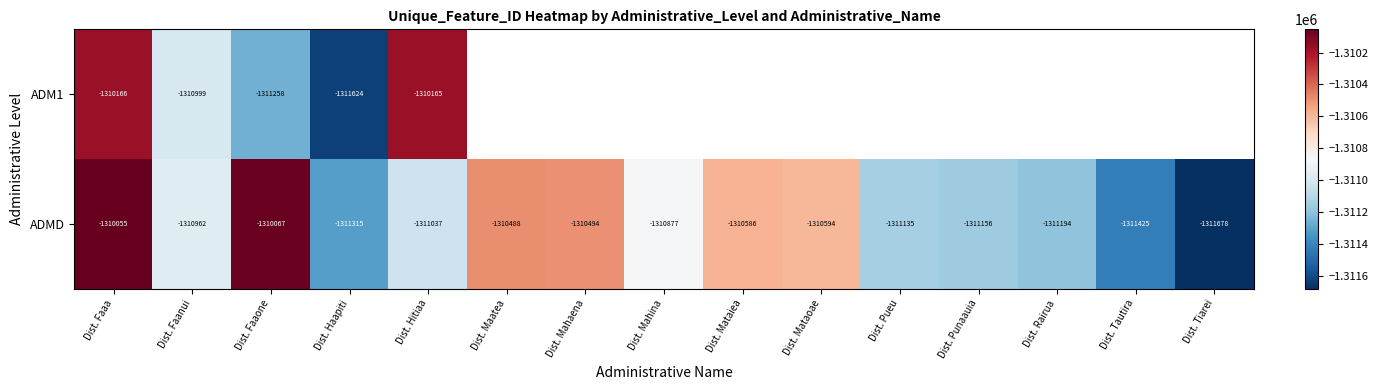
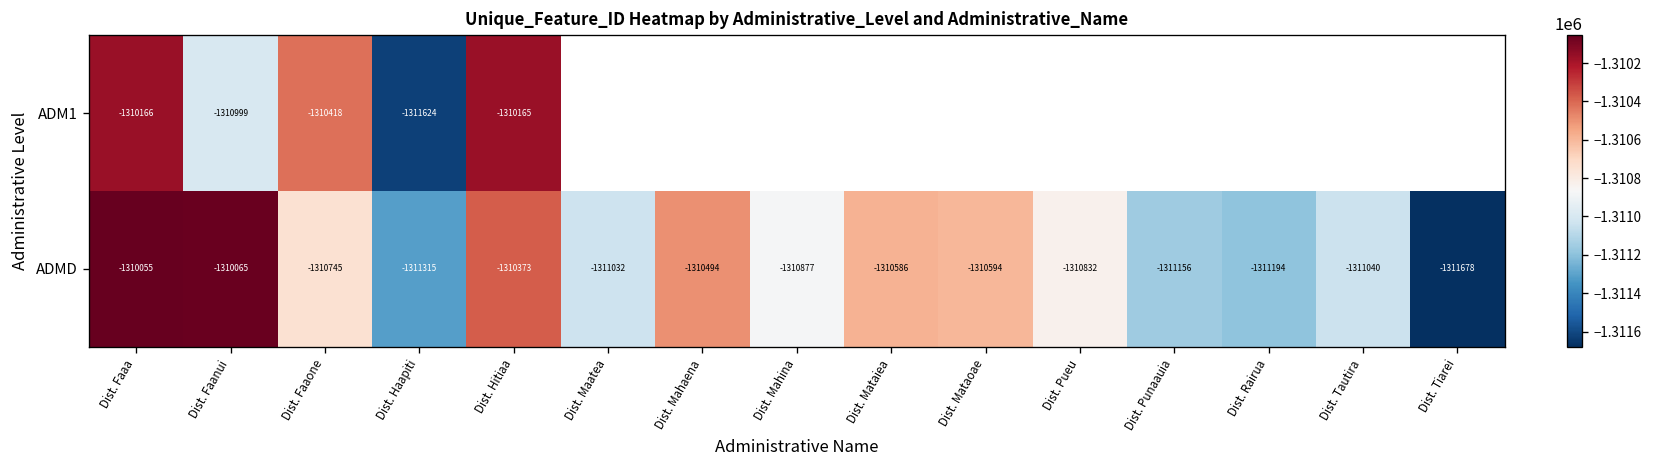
  {
    "ADM1": {
      "Dist. Faaa": -1310166,
      "Dist. Faanui": -1310999,
-     "Dist. Faaone": -1311258,
+     "Dist. Faaone": -1310418,
      "Dist. Haapiti": -1311624,
      "Dist. Hitiaa": -1310165
    },
    "ADMD": {
      "Dist. Faaa": -1310055,
-     "Dist. Faanui": -1310962,
-     "Dist. Faaone": -1310067,
+     "Dist. Faanui": -1310065,
+     "Dist. Faaone": -1310745,
      "Dist. Haapiti": -1311315,
-     "Dist. Hitiaa": -1311037,
-     "Dist. Maatea": -1310488,
+     "Dist. Hitiaa": -1310373,
+     "Dist. Maatea": -1311032,
      "Dist. Mahaena": -1310494,
      "Dist. Mahina": -1310877,
      "Dist. Mataiea": -1310586,
      "Dist. Mataoae": -1310594,
-     "Dist. Pueu": -1311135,
+     "Dist. Pueu": -1310832,
      "Dist. Punaauia": -1311156,
      "Dist. Rairua": -1311194,
-     "Dist. Tautira": -1311425,
+     "Dist. Tautira": -1311040,
      "Dist. Tiarei": -1311678
    }
  }
